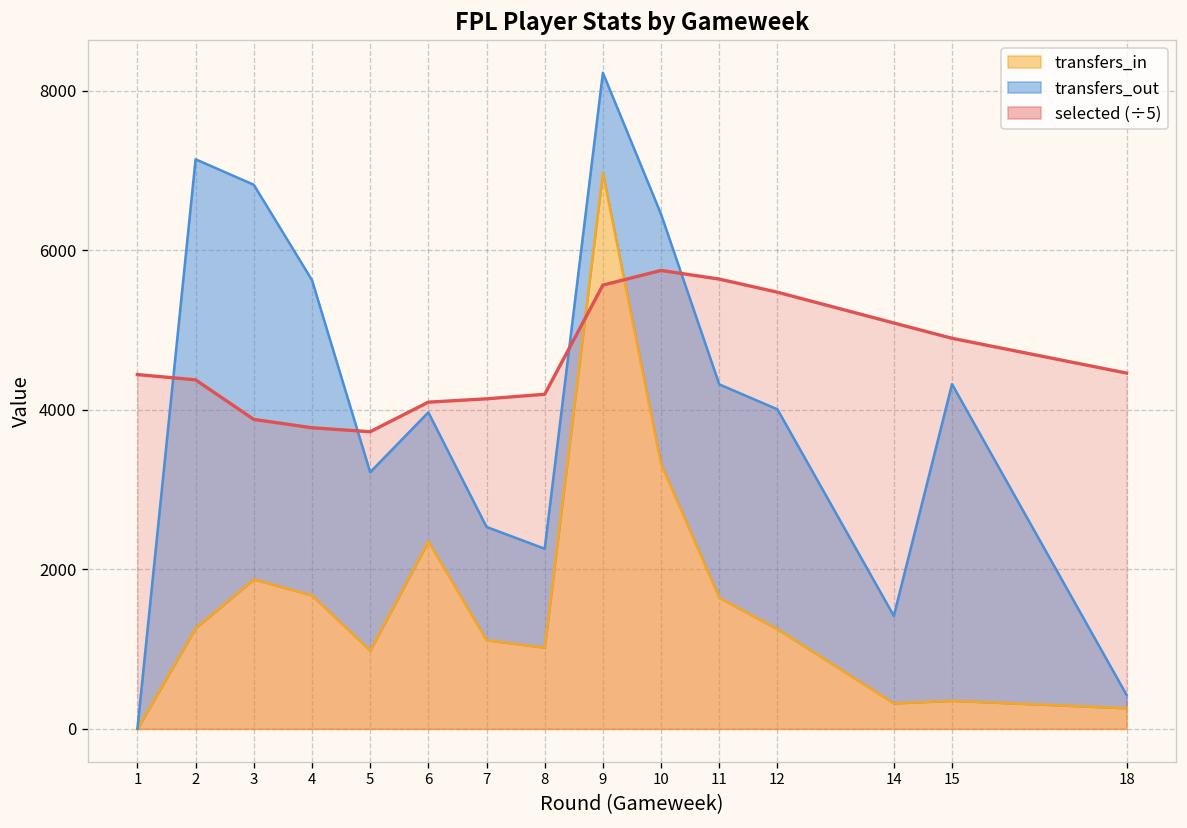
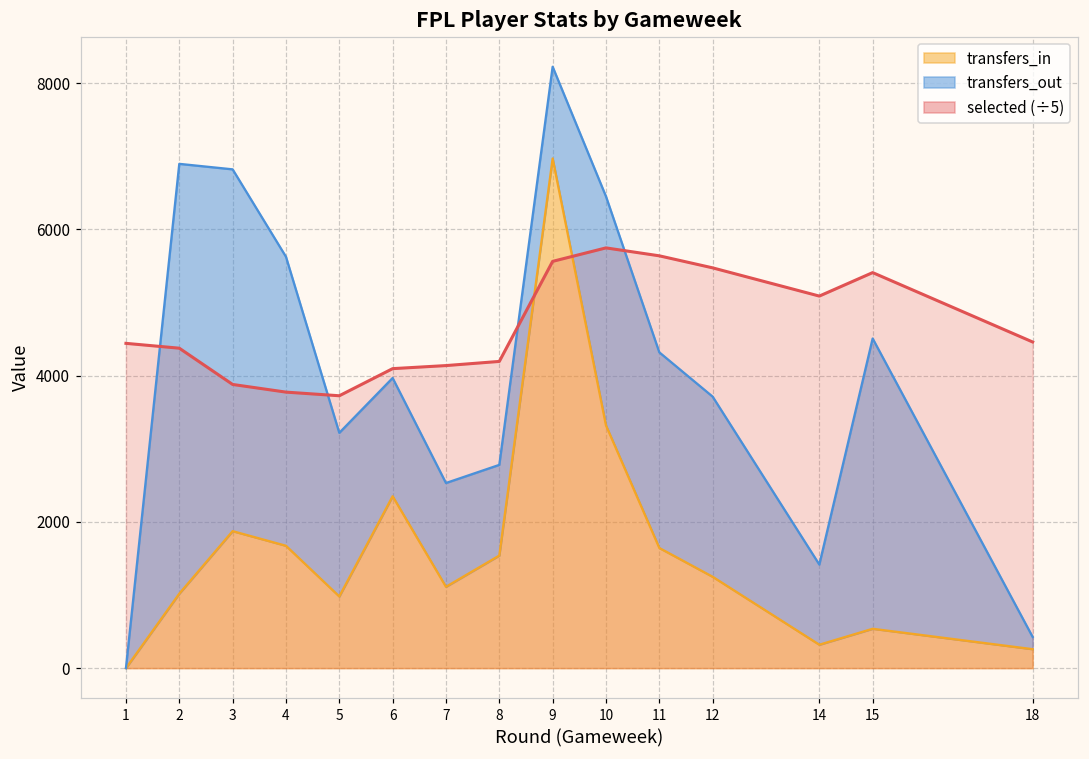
  {
    "transfers_in": {
-     "2": 1300,
+     "2": 1000,
      "3": 1900,
      "4": 1700,
      "5": 1000,
      "6": 2400,
      "7": 1100,
-     "8": 1000,
+     "8": 1500,
      "9": 7000,
      "10": 3300,
      "11": 1600,
      "12": 1200,
      "14": 300,
-     "15": 400,
+     "15": 500,
      "18": 300
    },
    "transfers_out": {
      "2": 5900,
      "3": 4900,
      "4": 4000,
      "5": 2200,
      "6": 1600,
      "7": 1400,
      "8": 1200,
      "9": 1300,
      "10": 3100,
      "11": 2700,
-     "12": 2800,
+     "12": 2500,
      "14": 1100,
      "15": 4000,
      "18": 200
    },
    "selected (÷5)": {
      "1": 4400,
      "2": 4400,
      "3": 3900,
      "4": 3800,
      "5": 3700,
      "6": 4100,
      "7": 4100,
      "8": 4200,
      "9": 5600,
      "10": 5700,
      "11": 5600,
      "12": 5500,
      "14": 5100,
-     "15": 4900,
+     "15": 5400,
      "18": 4500
    }
  }
